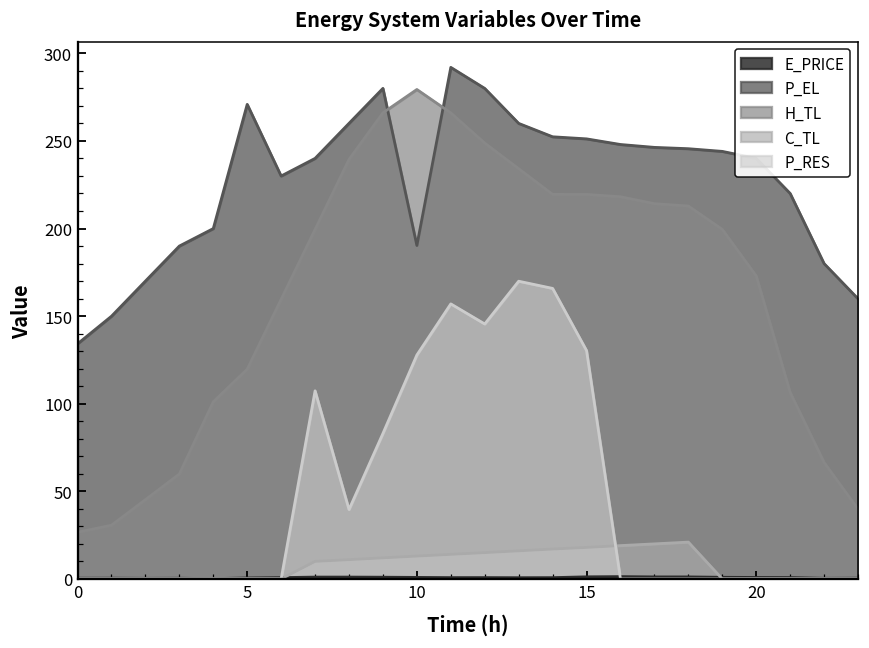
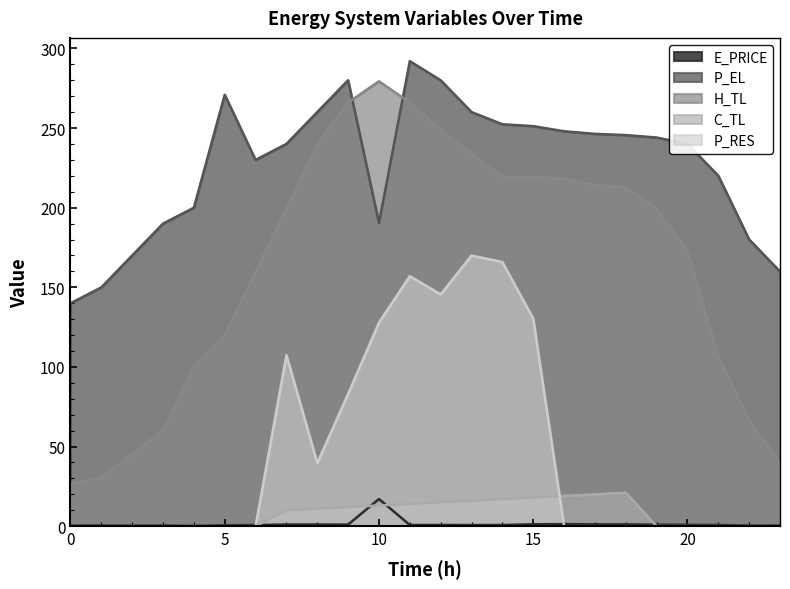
  {
    "E_PRICE": {
-     "10": 1,
+     "10": 17,
      "15": 1
    },
    "P_EL": {
-     "0": 134,
+     "0": 140,
      "5": 271,
      "10": 190,
      "15": 251
    }
  }
